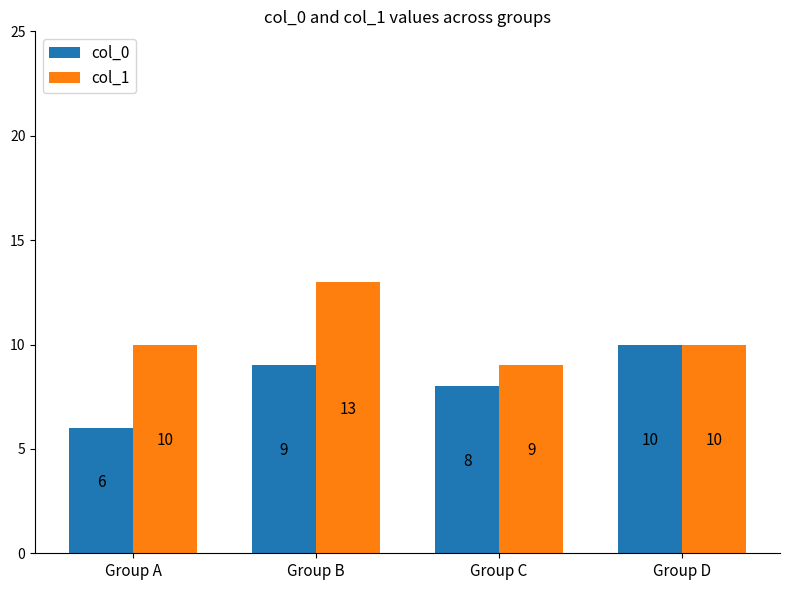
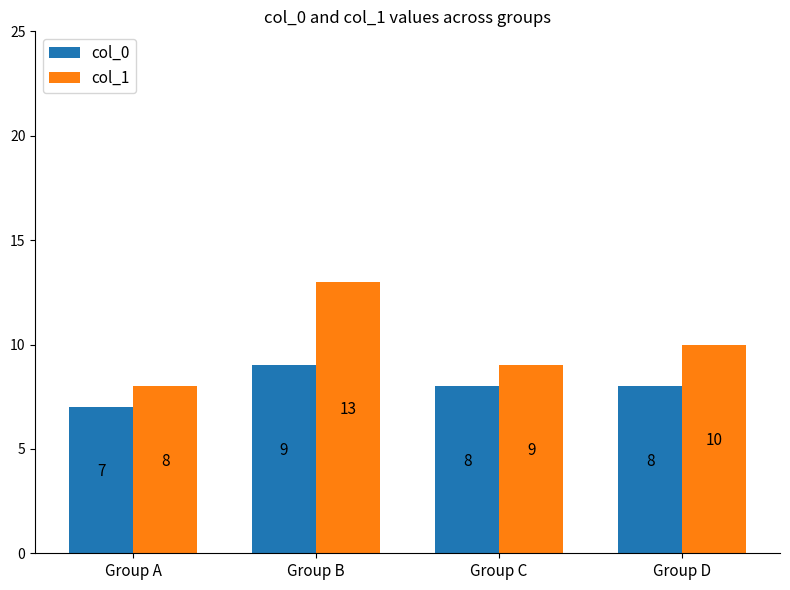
  {
    "col_0": {
-     "Group A": 6,
+     "Group A": 7,
      "Group B": 9,
      "Group C": 8,
-     "Group D": 10
+     "Group D": 8
    },
    "col_1": {
-     "Group A": 10,
+     "Group A": 8,
      "Group B": 13,
      "Group C": 9,
      "Group D": 10
    }
  }
